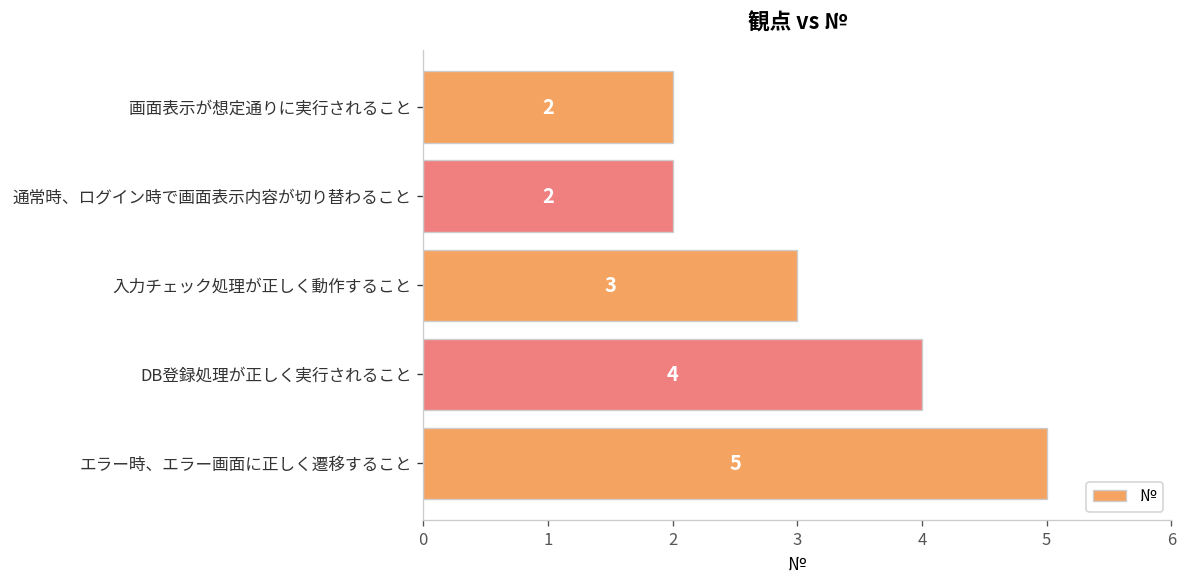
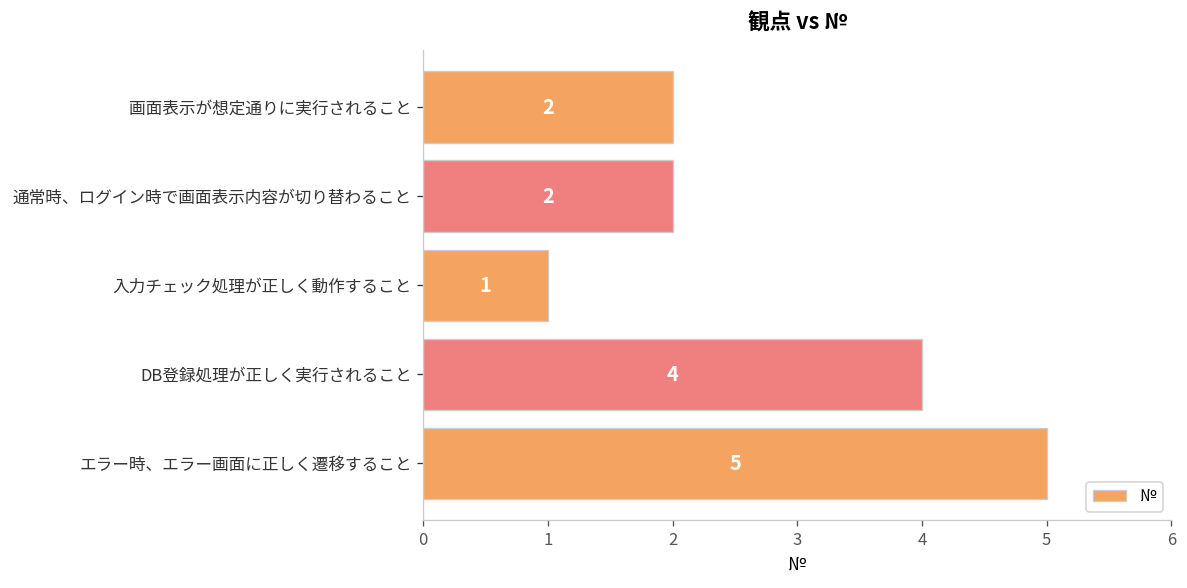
  {
    "画面表示が想定通りに実行されること": 2,
    "通常時、ログイン時で画面表示内容が切り替わること": 2,
-   "入力チェック処理が正しく動作すること": 3,
+   "入力チェック処理が正しく動作すること": 1,
    "DB登録処理が正しく実行されること": 4,
    "エラー時、エラー画面に正しく遷移すること": 5
  }
